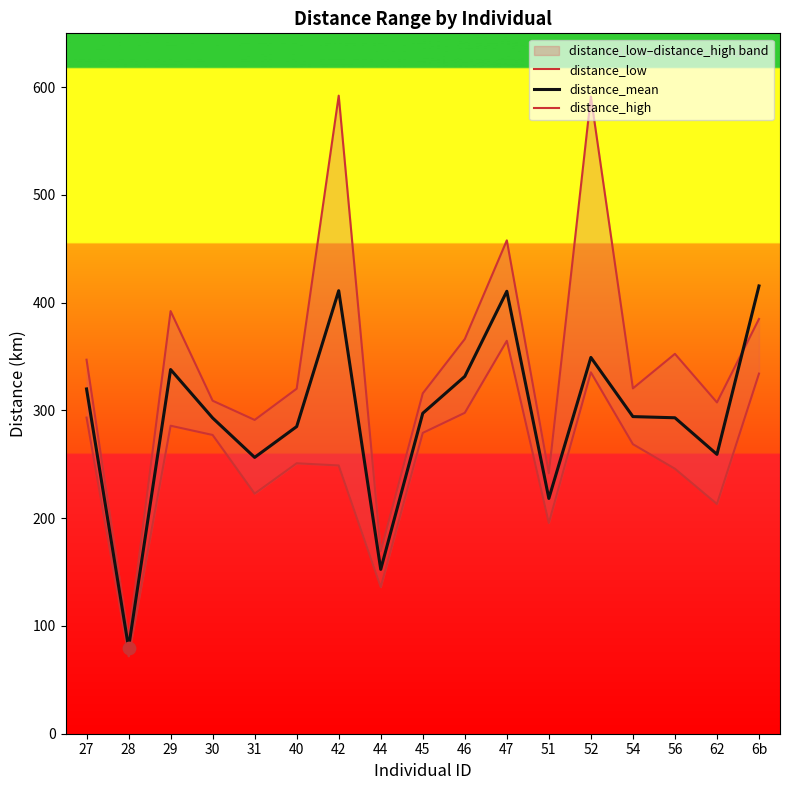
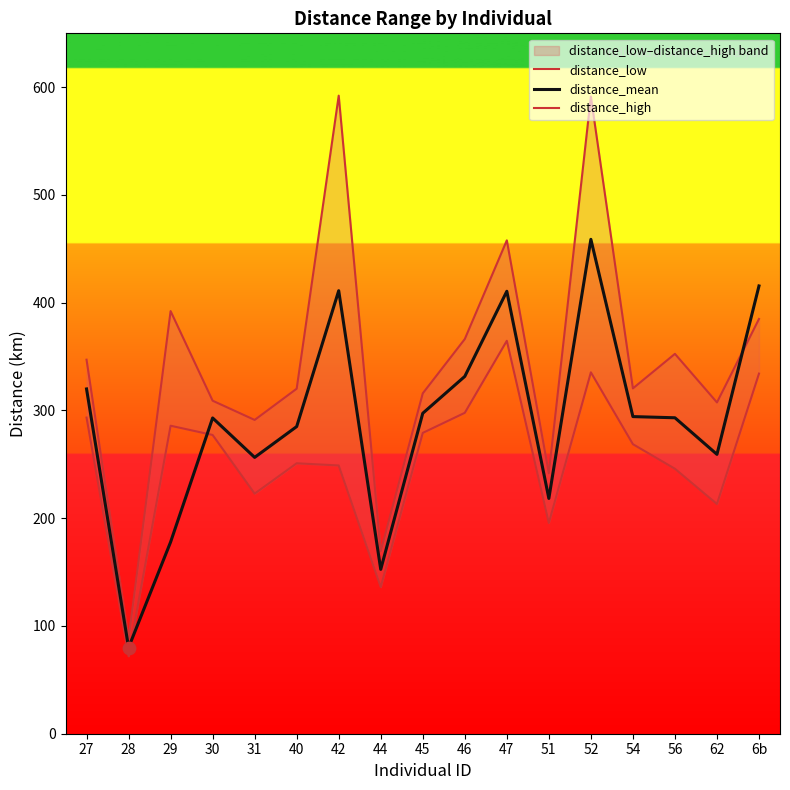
  {
    "distance_mean": {
      "27": 320,
-     "29": 338,
+     "29": 178,
      "30": 293,
      "31": 256,
      "40": 285,
      "42": 411,
      "44": 153,
      "45": 297,
      "46": 332,
      "47": 411,
      "51": 218,
-     "52": 349,
+     "52": 459,
      "54": 294,
      "56": 293,
      "62": 259,
      "6b": 416
    },
    "distance_low–distance_high band": {
      "27": 347,
      "28": 88,
      "29": 392,
      "30": 309,
      "31": 291,
      "40": 320,
      "42": 592,
      "44": 169,
      "45": 316,
      "46": 366,
      "47": 458,
      "51": 242,
      "54": 320,
      "56": 353,
      "62": 307,
      "6b": 385
    }
  }
